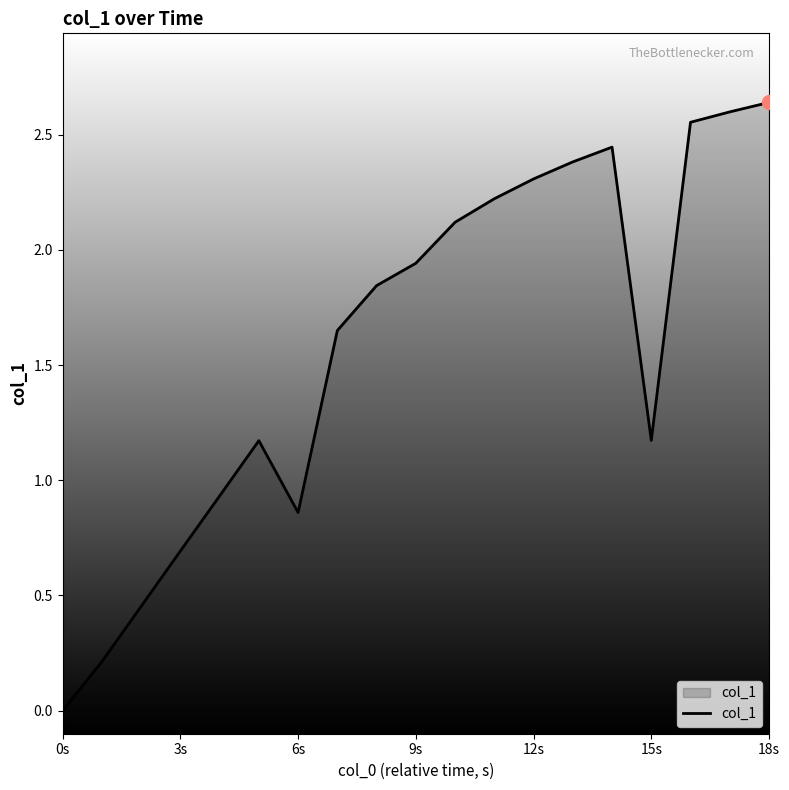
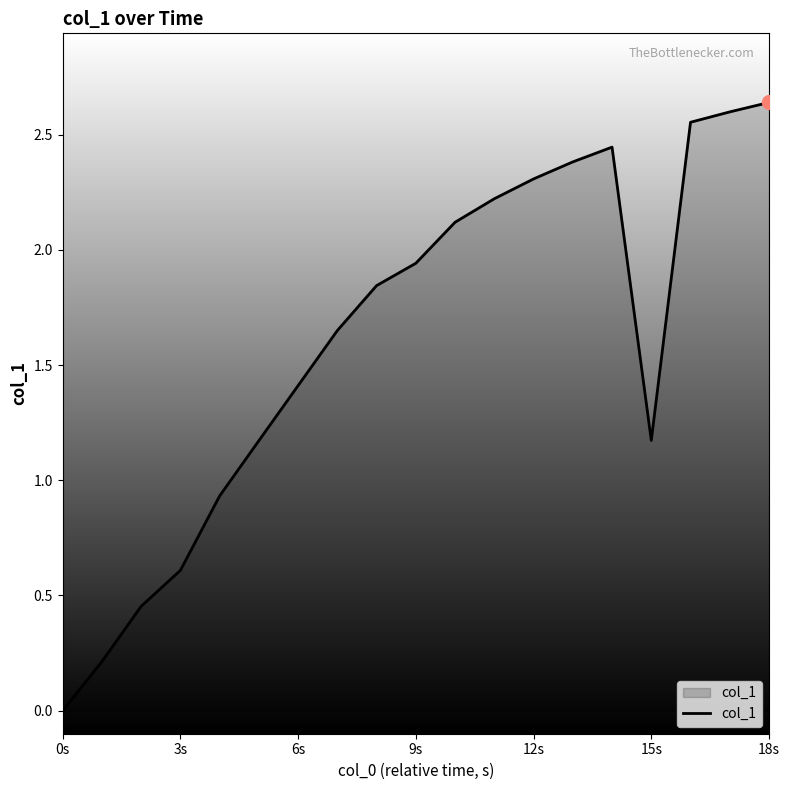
  {
    "col_1": {
      "0s": 0.00,
-     "3s": 0.69,
-     "6s": 0.86,
+     "3s": 0.61,
+     "6s": 1.41,
      "9s": 1.94,
      "12s": 2.31,
      "15s": 1.17
    }
  }
